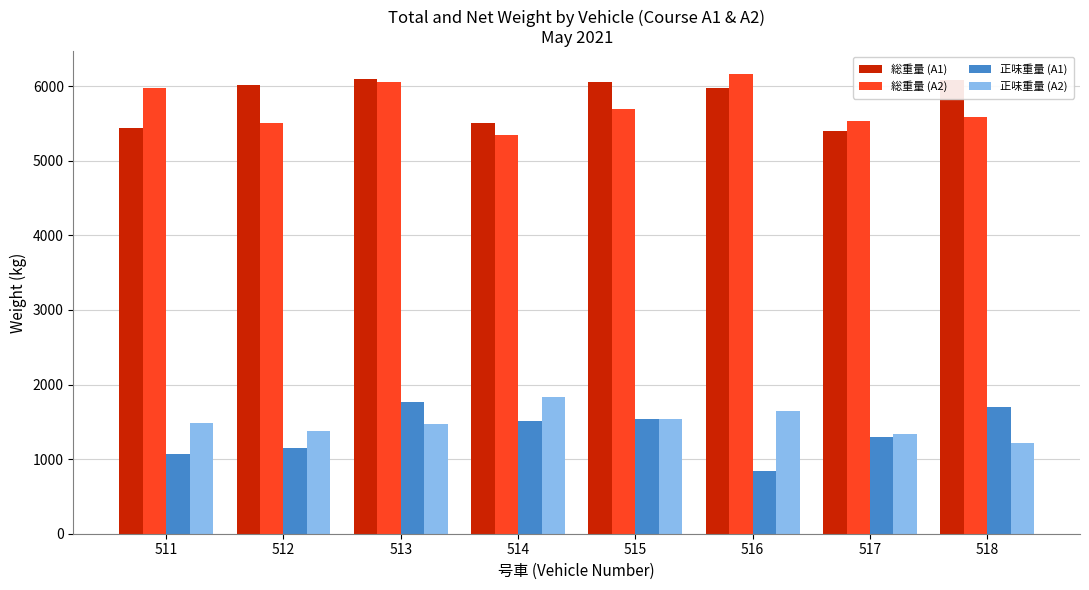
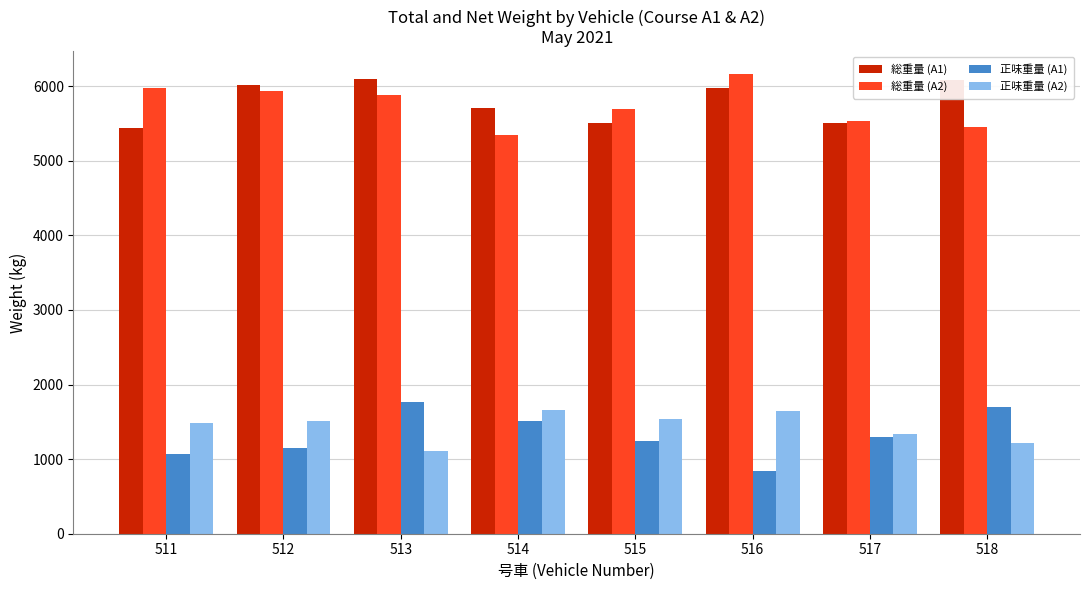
  {
    "総重量 (A1)": {
      "511": 5400,
      "512": 6000,
      "513": 6100,
-     "514": 5500,
-     "515": 6100,
+     "514": 5700,
+     "515": 5500,
      "516": 6000,
-     "517": 5400
+     "517": 5500
    },
    "総重量 (A2)": {
      "511": 6000,
-     "512": 5500,
-     "513": 6100,
+     "512": 5900,
+     "513": 5900,
      "514": 5300,
      "515": 5700,
      "516": 6200,
      "517": 5500,
-     "518": 5600
+     "518": 5500
    },
    "正味重量 (A1)": {
      "511": 1100,
      "512": 1100,
      "513": 1800,
      "514": 1500,
-     "515": 1500,
+     "515": 1200,
      "516": 800,
      "517": 1300,
      "518": 1700
    },
    "正味重量 (A2)": {
      "511": 1500,
-     "512": 1400,
-     "513": 1500,
-     "514": 1800,
+     "512": 1500,
+     "513": 1100,
+     "514": 1700,
      "515": 1500,
      "516": 1600,
      "517": 1300,
      "518": 1200
    }
  }
